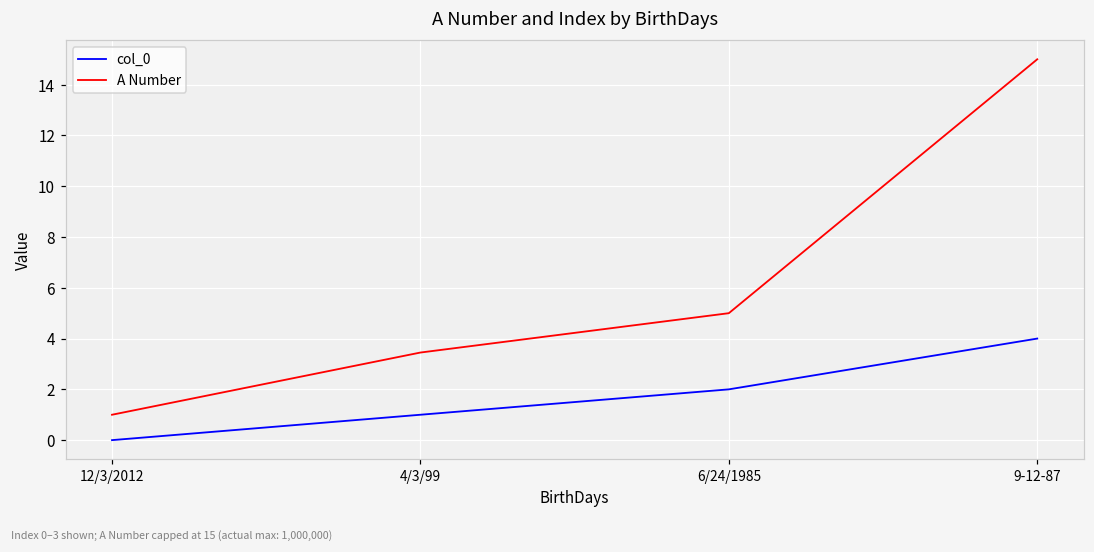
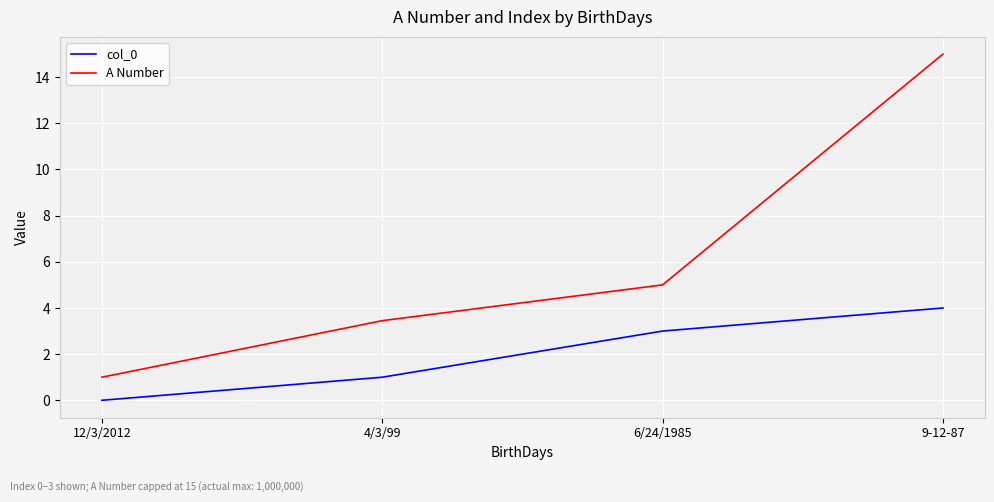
  {
    "col_0": {
      "12/3/2012": 0,
      "4/3/99": 1,
-     "6/24/1985": 2,
+     "6/24/1985": 3,
      "9-12-87": 4
    },
    "A Number": {
      "12/3/2012": 1,
      "4/3/99": 3.5,
      "6/24/1985": 5,
      "9-12-87": 15
    }
  }
